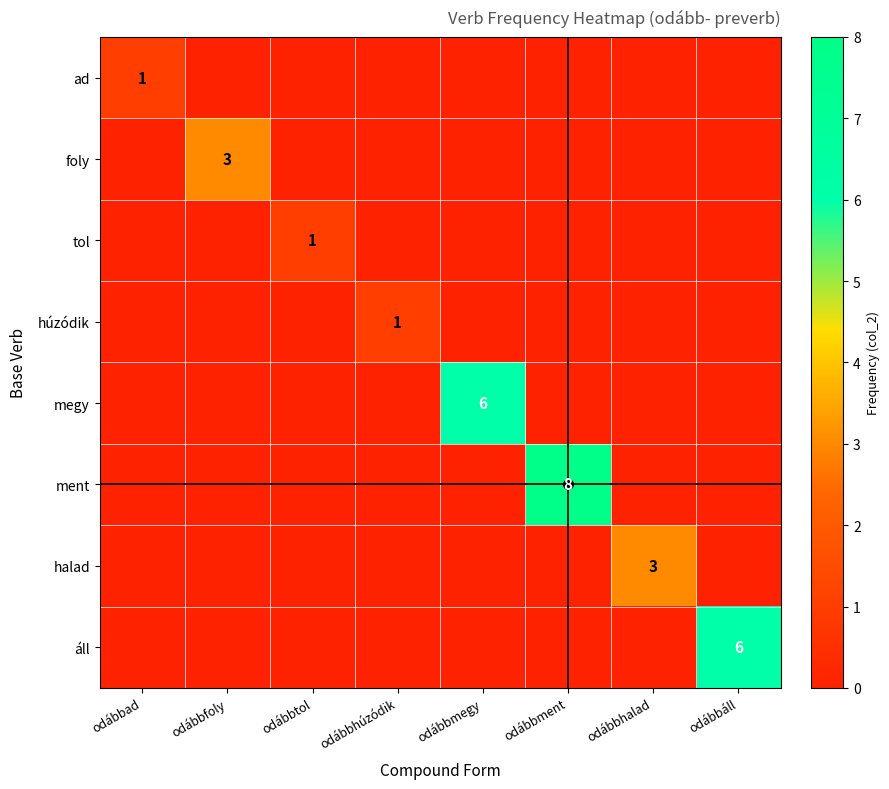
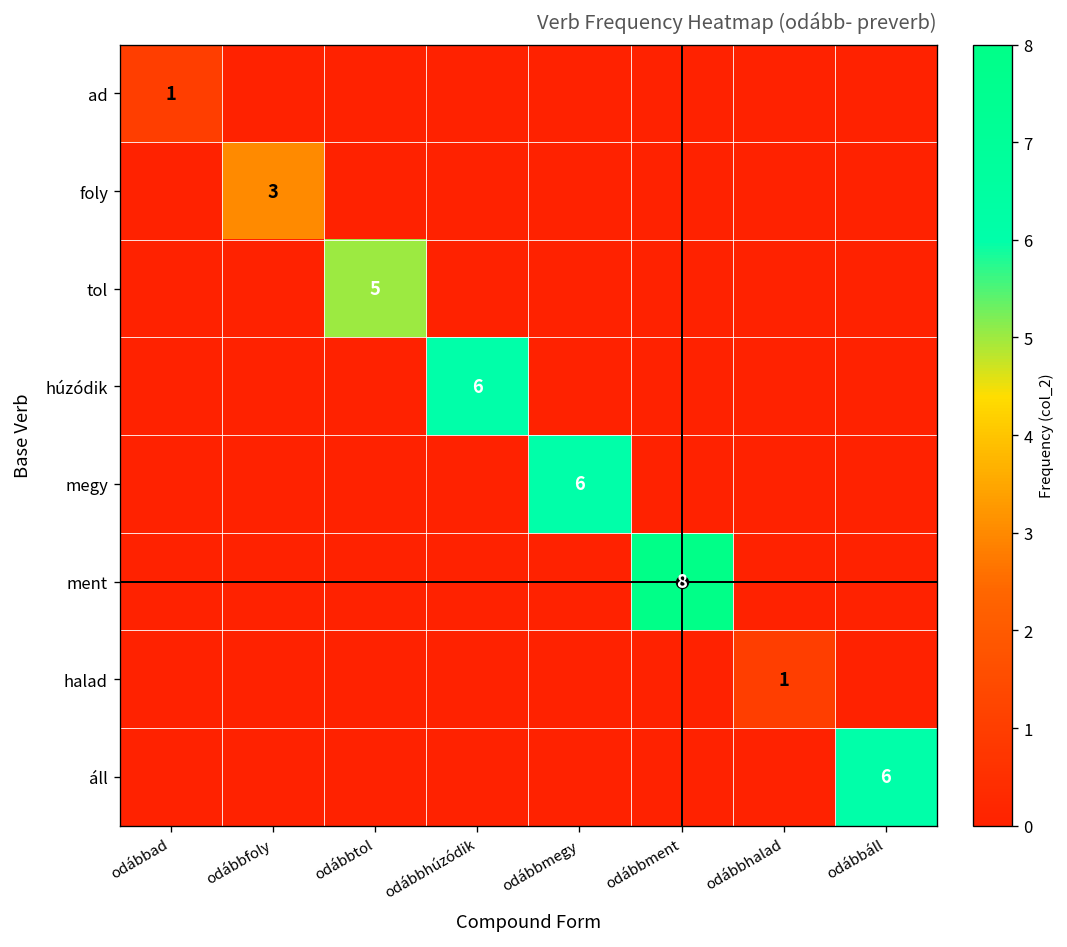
  {
    "ad": {
      "odábbad": 1
    },
    "foly": {
      "odábbfoly": 3
    },
    "tol": {
-     "odábbtol": 1
+     "odábbtol": 5
    },
    "húzódik": {
-     "odábbhúzódik": 1
+     "odábbhúzódik": 6
    },
    "megy": {
      "odábbmegy": 6
    },
    "halad": {
-     "odábbhalad": 3
+     "odábbhalad": 1
    },
    "áll": {
      "odábbáll": 6
    }
  }
